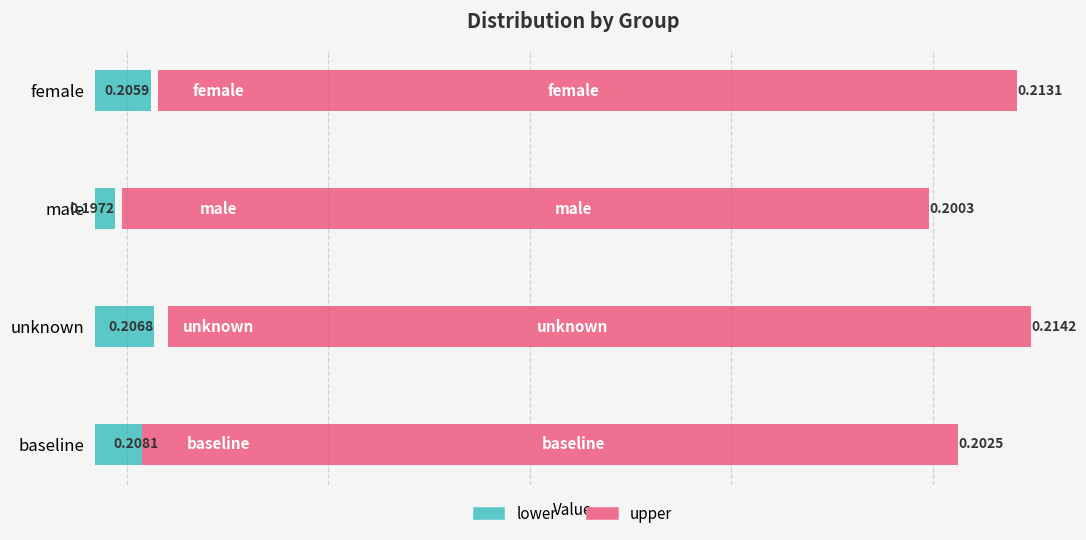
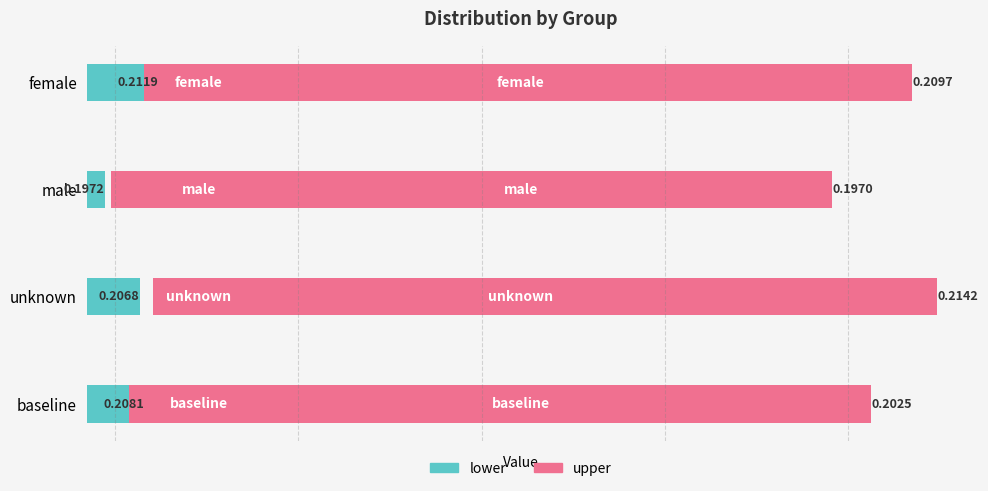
  {
    "lower": {
-     "female": 0.2059,
+     "female": 0.2119,
      "male": 0.1972,
      "unknown": 0.2068
    },
    "upper": {
-     "female": 0.2131,
-     "male": 0.2003,
+     "female": 0.2097,
+     "male": 0.1970,
      "unknown": 0.2142,
      "baseline": 0.2025
    }
  }
